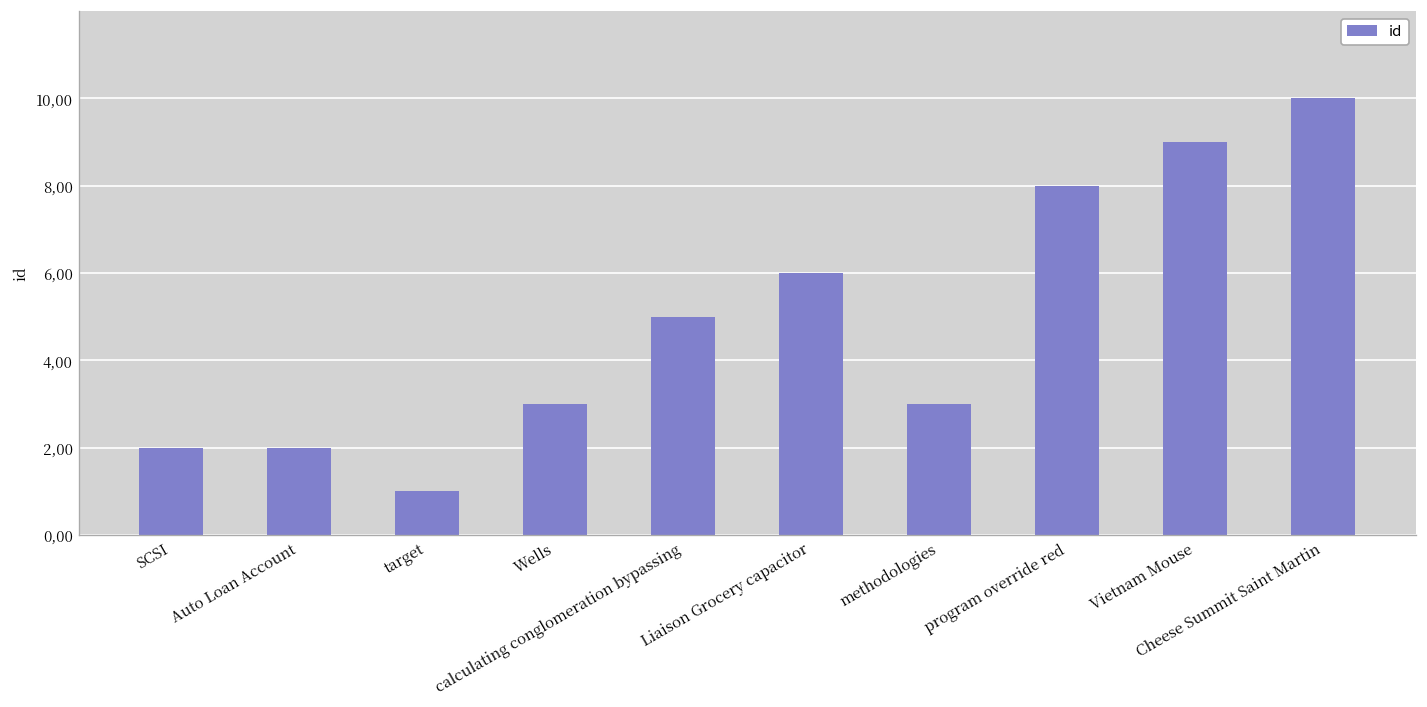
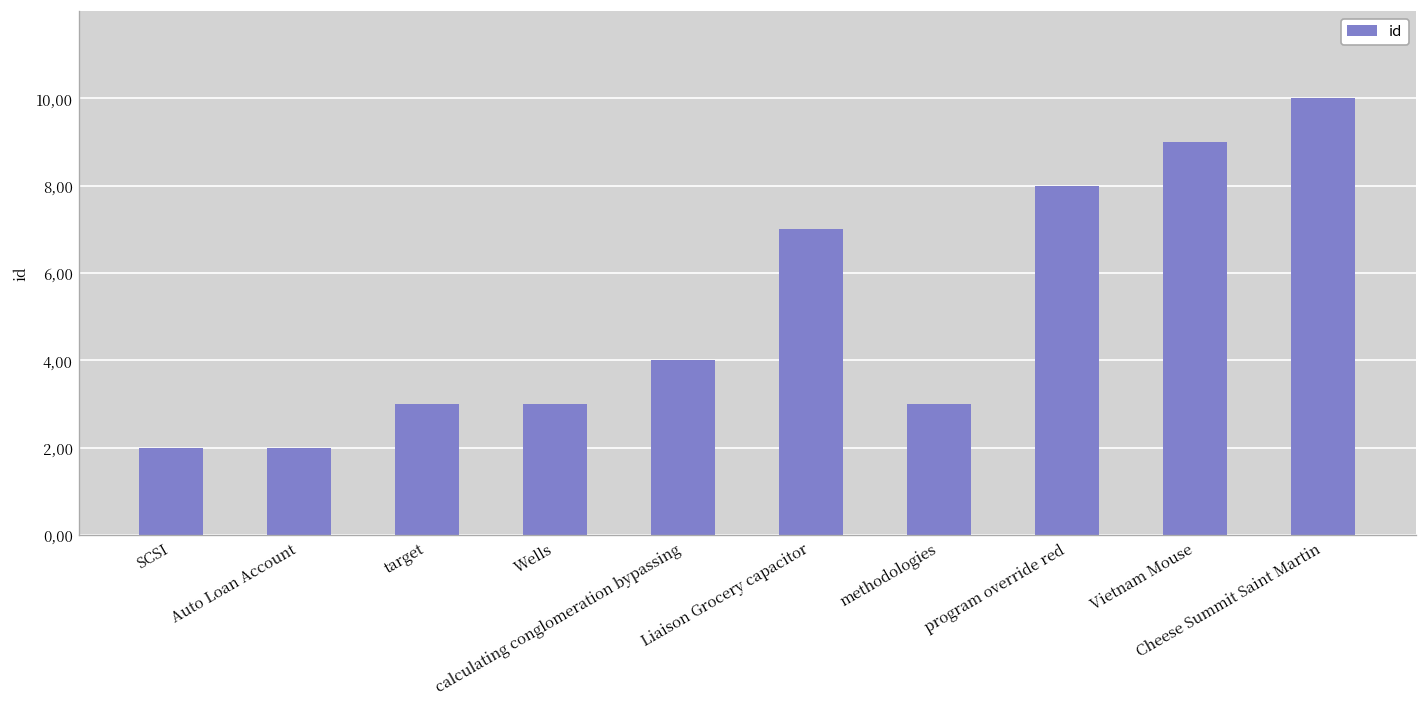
  {
    "SCSI": 200,
    "Auto Loan Account": 200,
-   "target": 100,
+   "target": 300,
    "Wells": 300,
-   "calculating conglomeration bypassing": 500,
-   "Liaison Grocery capacitor": 600,
+   "calculating conglomeration bypassing": 400,
+   "Liaison Grocery capacitor": 700,
    "methodologies": 300,
    "program override red": 800,
    "Vietnam Mouse": 900,
    "Cheese Summit Saint Martin": 1000
  }
